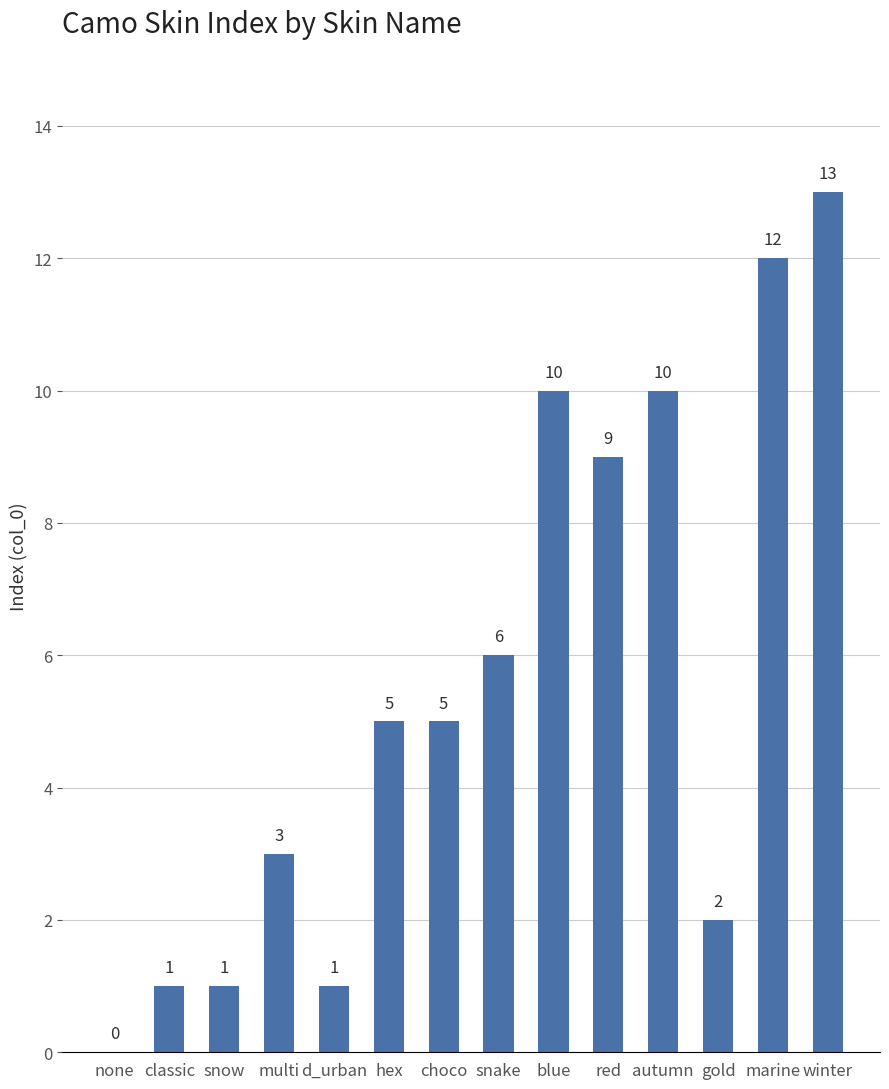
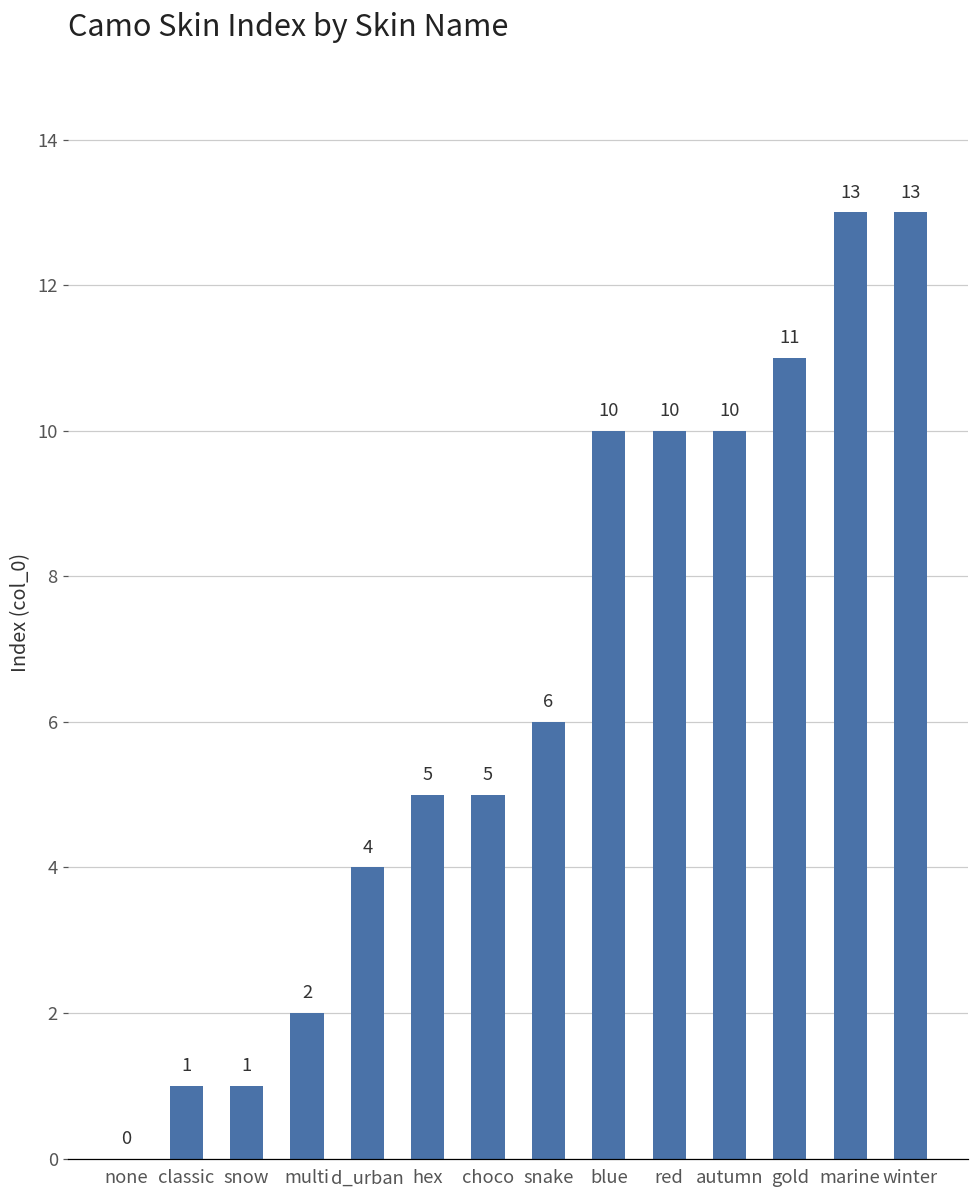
  {
    "none": 0,
    "classic": 1,
    "snow": 1,
-   "multi": 3,
-   "d_urban": 1,
+   "multi": 2,
+   "d_urban": 4,
    "hex": 5,
    "choco": 5,
    "snake": 6,
    "blue": 10,
-   "red": 9,
+   "red": 10,
    "autumn": 10,
-   "gold": 2,
-   "marine": 12,
+   "gold": 11,
+   "marine": 13,
    "winter": 13
  }
